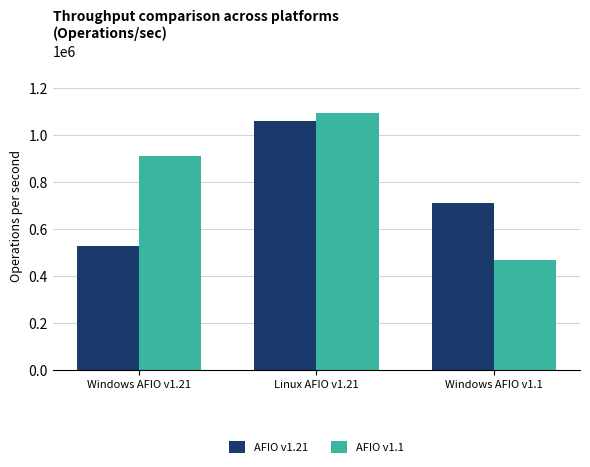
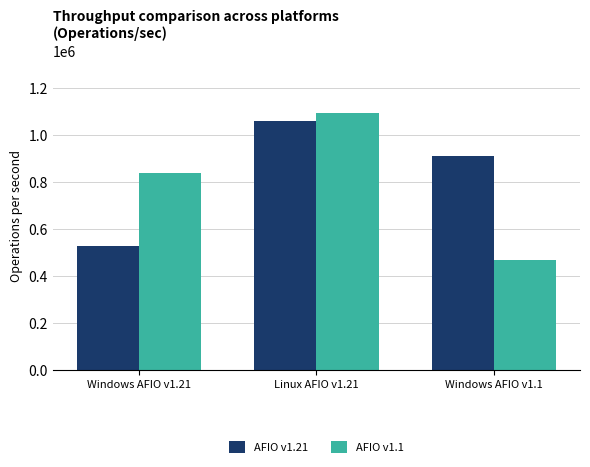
  {
    "AFIO v1.21": {
      "Windows AFIO v1.21": 530000,
      "Linux AFIO v1.21": 1060000,
-     "Windows AFIO v1.1": 710000
+     "Windows AFIO v1.1": 910000
    },
    "AFIO v1.1": {
-     "Windows AFIO v1.21": 910000,
+     "Windows AFIO v1.21": 840000,
      "Linux AFIO v1.21": 1090000,
      "Windows AFIO v1.1": 470000
    }
  }
